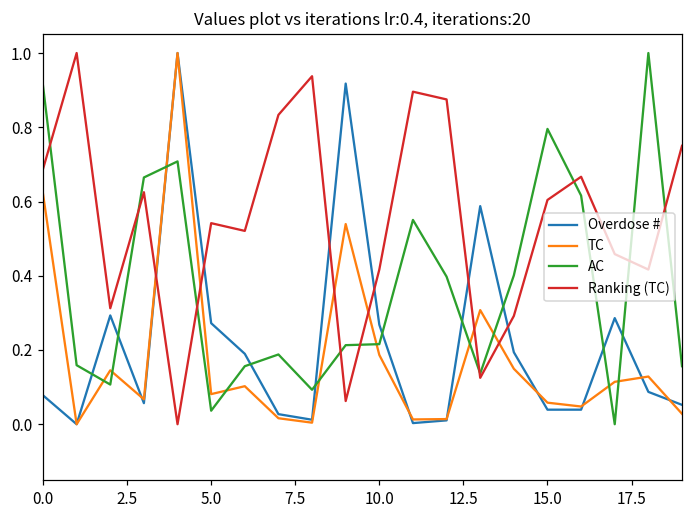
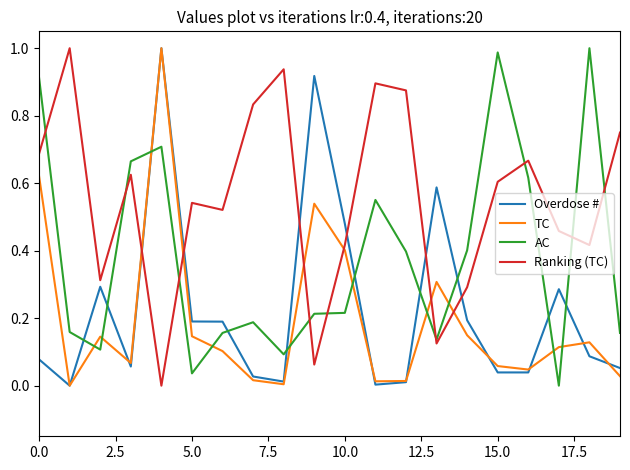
  {
    "Overdose #": {
      "0.0": 0.08,
-     "5.0": 0.27,
-     "10.0": 0.27,
+     "5.0": 0.19,
+     "10.0": 0.48,
      "15.0": 0.04
    },
    "TC": {
      "0.0": 0.62,
-     "5.0": 0.08,
-     "10.0": 0.19,
+     "5.0": 0.15,
+     "10.0": 0.40,
      "15.0": 0.06
    },
    "AC": {
      "0.0": 0.91,
      "5.0": 0.04,
      "10.0": 0.22,
-     "15.0": 0.80
+     "15.0": 0.99
    },
    "Ranking (TC)": {
      "0.0": 0.69,
      "5.0": 0.54,
      "10.0": 0.42,
      "15.0": 0.60
    }
  }
